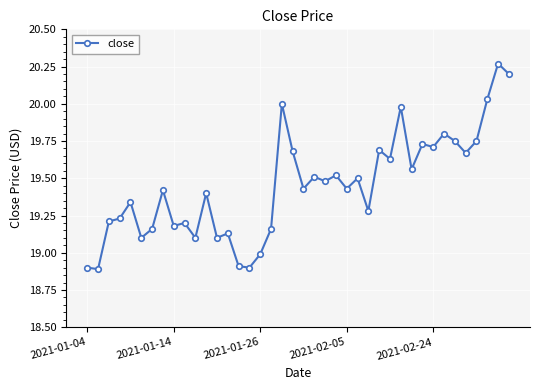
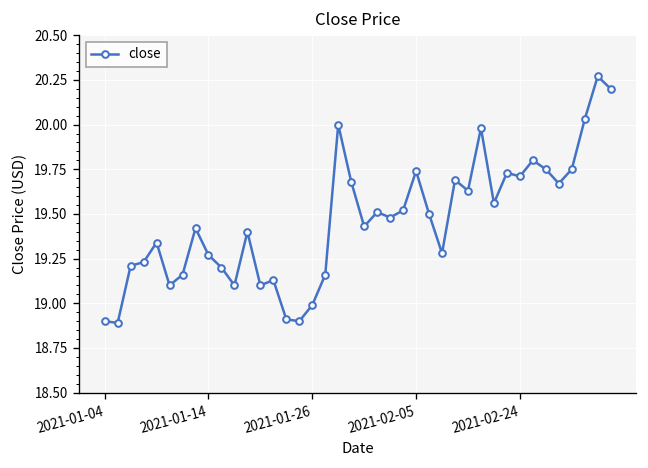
  {
    "2021-01-04": 18.90,
-   "2021-01-14": 19.18,
+   "2021-01-14": 19.27,
    "2021-01-26": 18.99,
-   "2021-02-05": 19.43,
+   "2021-02-05": 19.74,
    "2021-02-24": 19.71
  }
